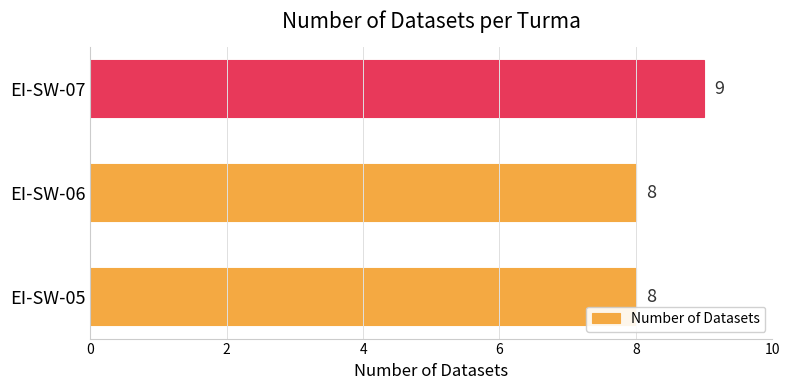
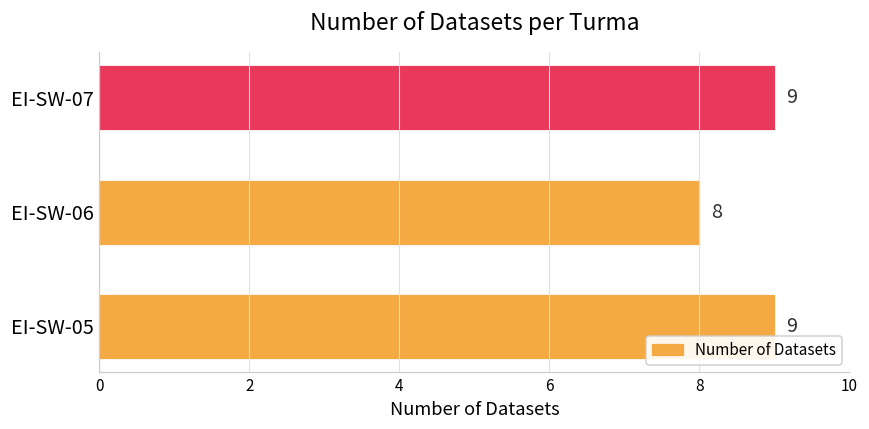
  {
    "EI-SW-07": 9,
    "EI-SW-06": 8,
-   "EI-SW-05": 8
+   "EI-SW-05": 9
  }
